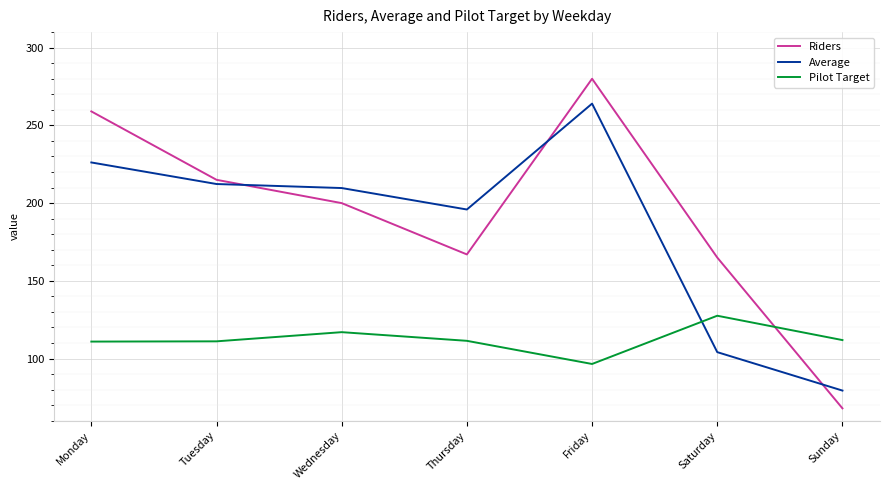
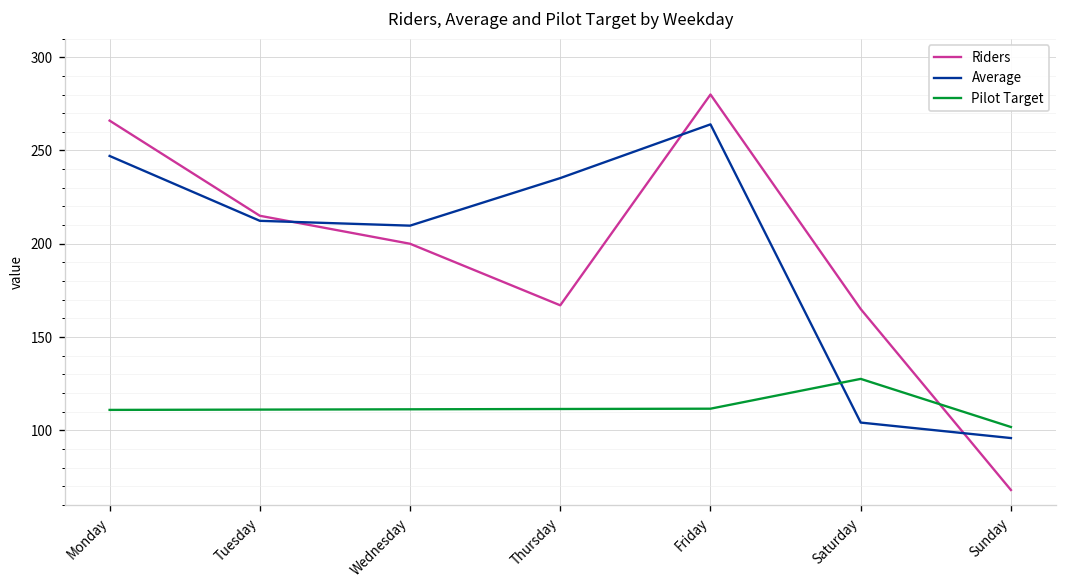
  {
    "Riders": {
-     "Monday": 259,
+     "Monday": 266,
      "Tuesday": 215,
      "Wednesday": 200,
      "Thursday": 167,
      "Friday": 280,
      "Saturday": 165,
      "Sunday": 68
    },
    "Average": {
-     "Monday": 226,
+     "Monday": 247,
      "Tuesday": 212,
      "Wednesday": 210,
-     "Thursday": 196,
+     "Thursday": 235,
      "Friday": 264,
      "Saturday": 104,
-     "Sunday": 79
+     "Sunday": 96
    },
    "Pilot Target": {
      "Monday": 111,
      "Tuesday": 111,
-     "Wednesday": 117,
+     "Wednesday": 111,
      "Thursday": 111,
-     "Friday": 97,
+     "Friday": 112,
      "Saturday": 128,
-     "Sunday": 112
+     "Sunday": 102
    }
  }
